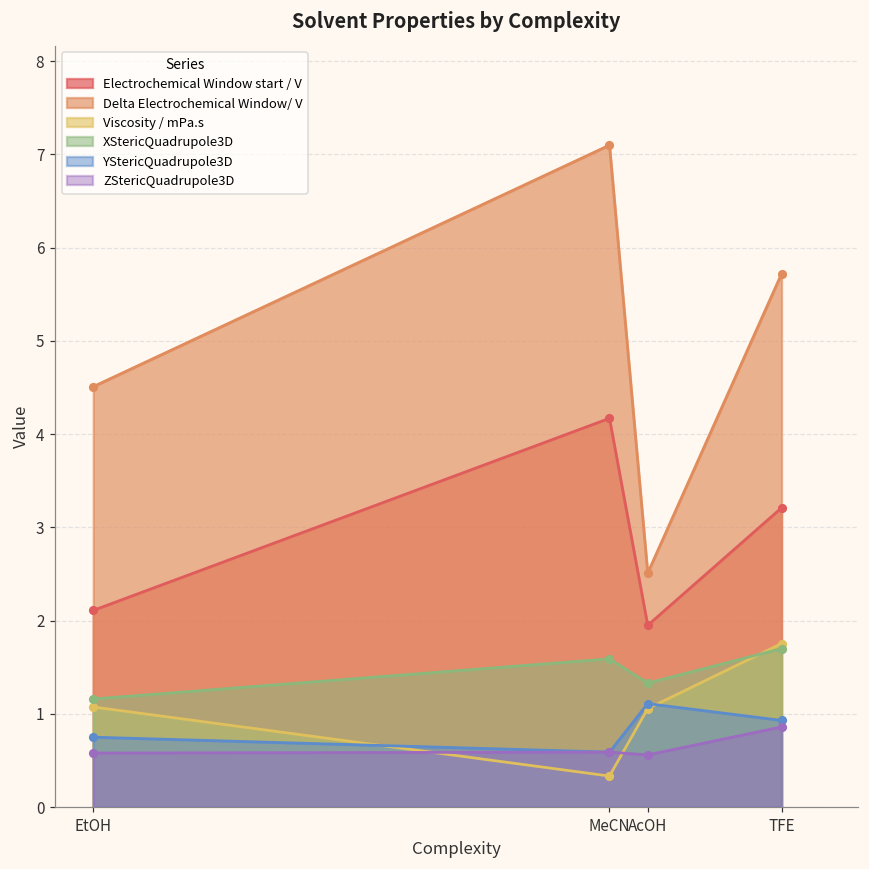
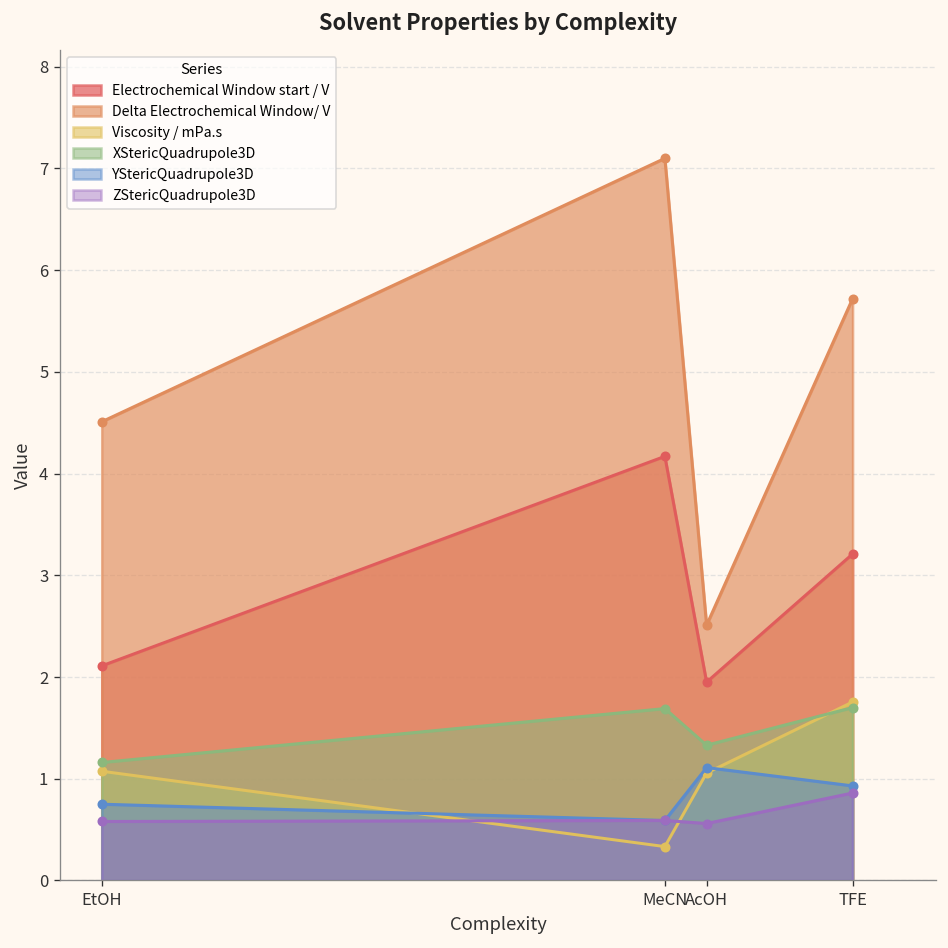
  {
    "XStericQuadrupole3D": {
      "EtOH": 1.2,
-     "MeCN": 1.6,
+     "MeCN": 1.7,
      "AcOH": 1.3,
      "TFE": 1.7
    }
  }
